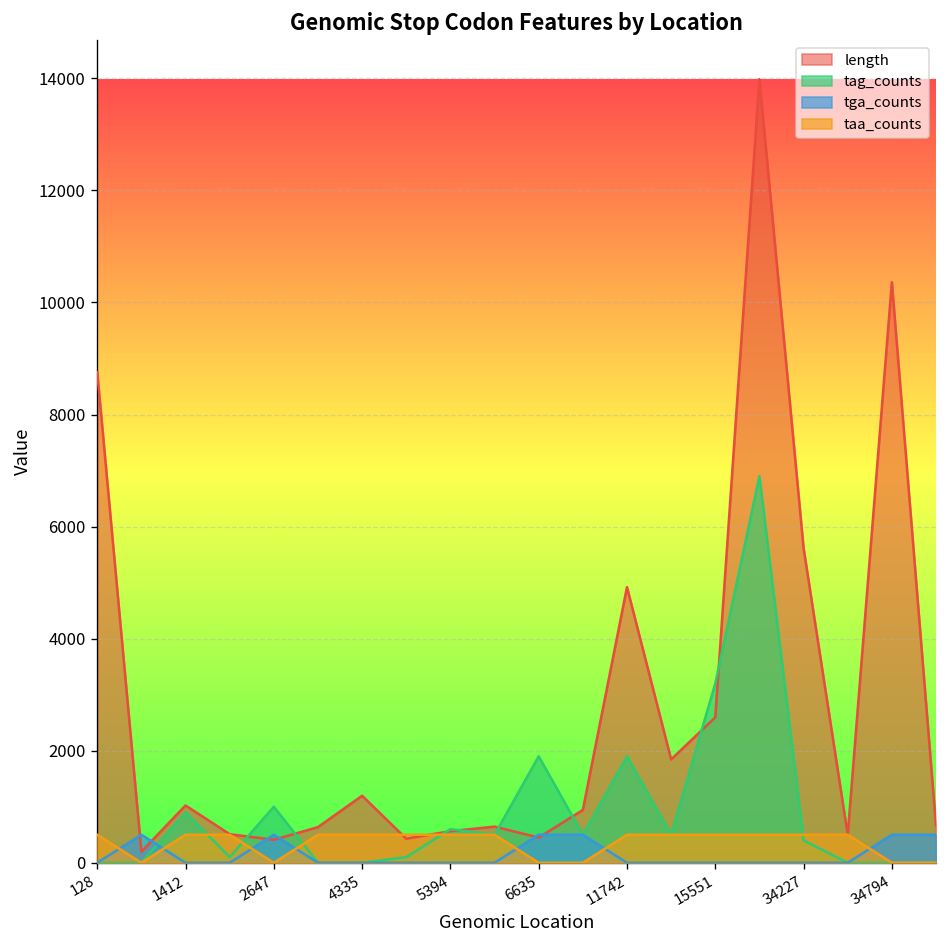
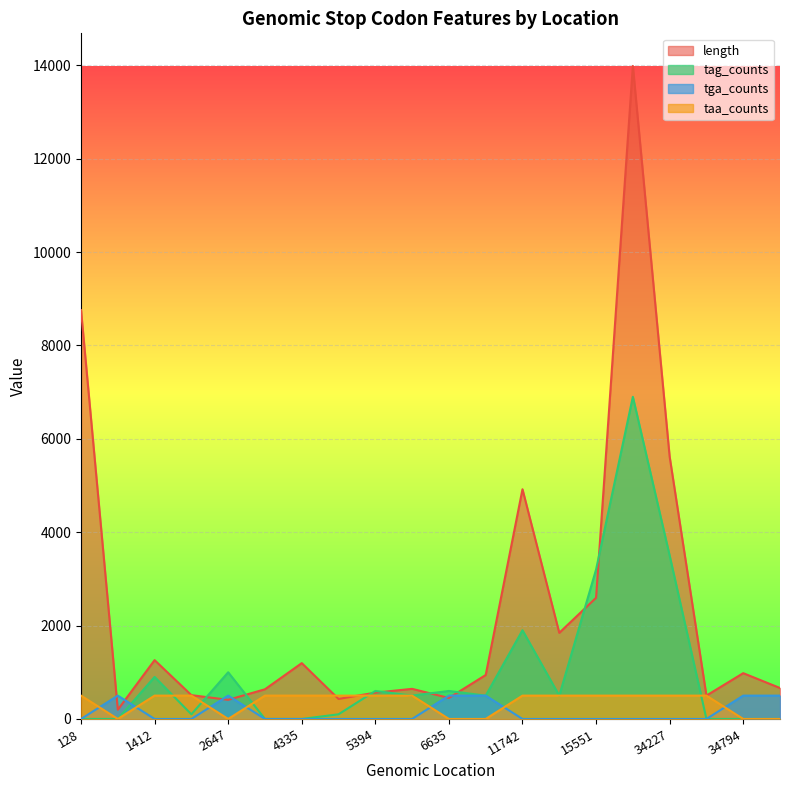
  {
    "length": {
      "128": 8800,
-     "1412": 1000,
+     "1412": 1300,
      "2647": 400,
      "4335": 1200,
      "11742": 4900,
      "15551": 2600,
      "34227": 5600,
-     "34794": 10400
+     "34794": 1000
    },
    "tag_counts": {
      "1412": 900,
      "2647": 1000,
-     "6635": 1900,
+     "6635": 600,
      "11742": 1900,
      "15551": 3200,
-     "34227": 400
+     "34227": 3500
    },
    "tga_counts": {
      "1412": 0,
      "2647": 500,
      "5394": 0,
      "11742": 0,
      "15551": 0,
      "34227": 0,
      "34794": 500
    },
    "taa_counts": {
      "128": 500,
      "1412": 500,
      "2647": 0,
      "4335": 500,
      "5394": 500,
      "6635": 0,
      "11742": 500,
      "15551": 500,
      "34227": 500
    }
  }
